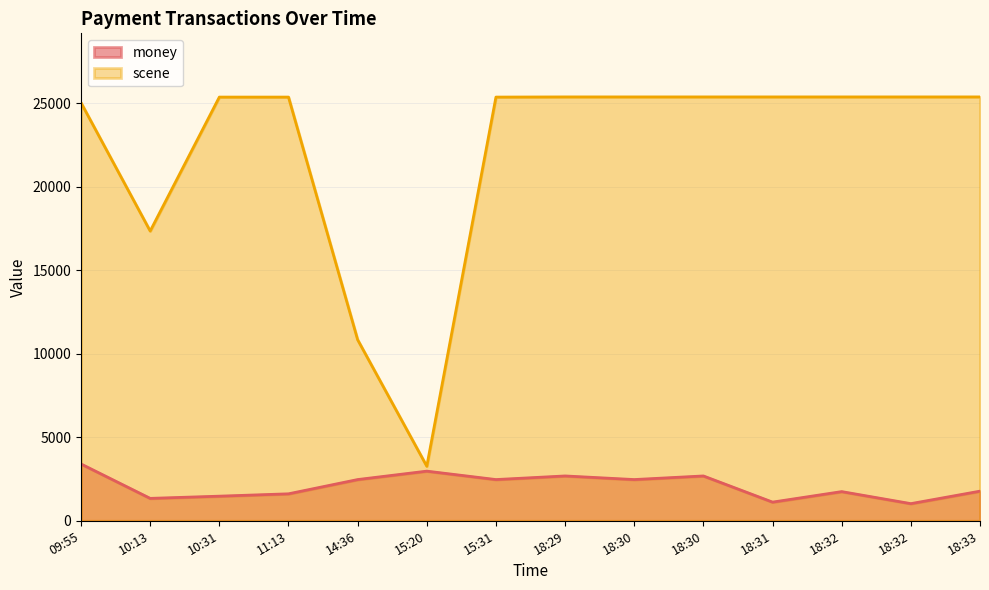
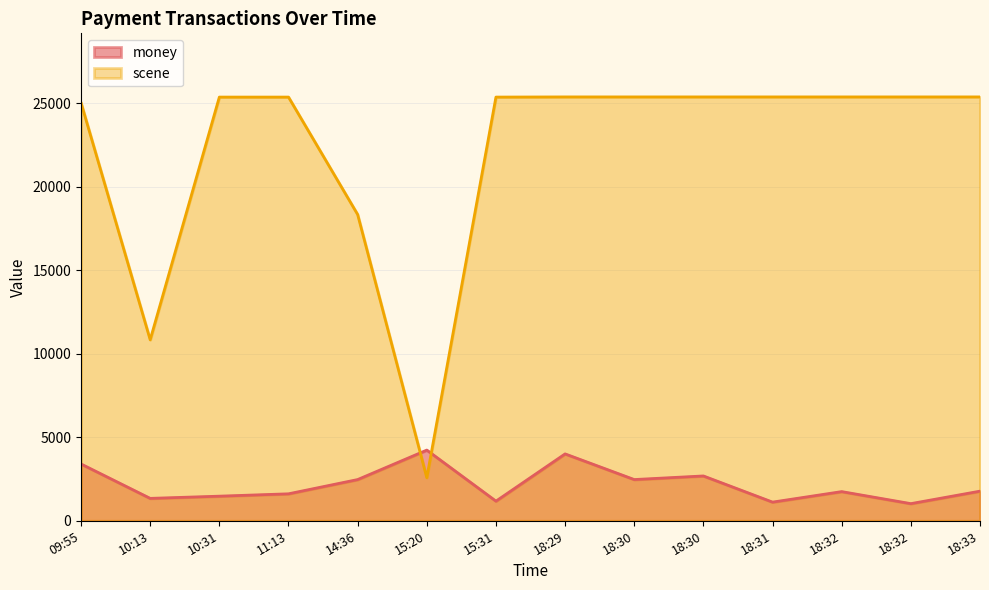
  {
    "money": {
      "09:55": 3400,
      "10:13": 1300,
      "10:31": 1500,
      "11:13": 1600,
      "14:36": 2500,
-     "15:20": 3000,
-     "15:31": 2500,
-     "18:29": 2700,
+     "15:20": 4200,
+     "15:31": 1200,
+     "18:29": 4000,
      "18:31": 1100,
      "18:33": 1800
    },
    "scene": {
      "09:55": 25000,
-     "10:13": 17300,
+     "10:13": 10800,
      "10:31": 25400,
      "11:13": 25400,
-     "14:36": 10800,
-     "15:20": 3300,
+     "14:36": 18300,
+     "15:20": 2600,
      "15:31": 25400,
      "18:29": 25400,
      "18:31": 25400,
      "18:33": 25400
    }
  }
